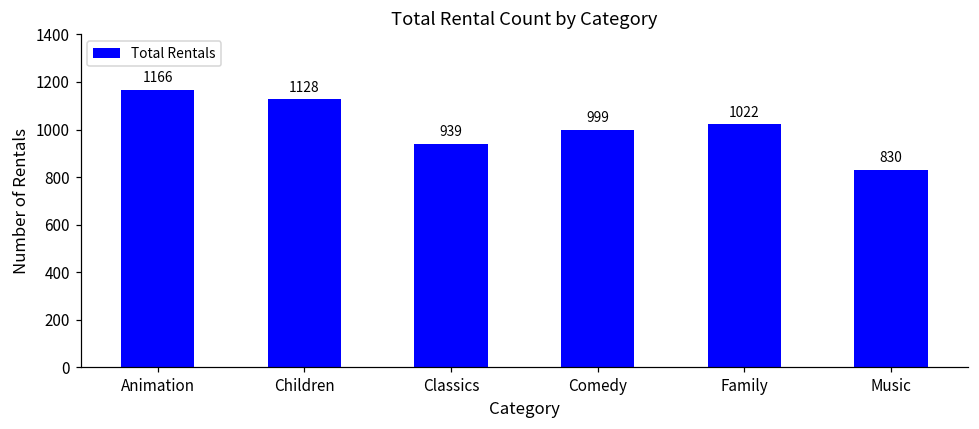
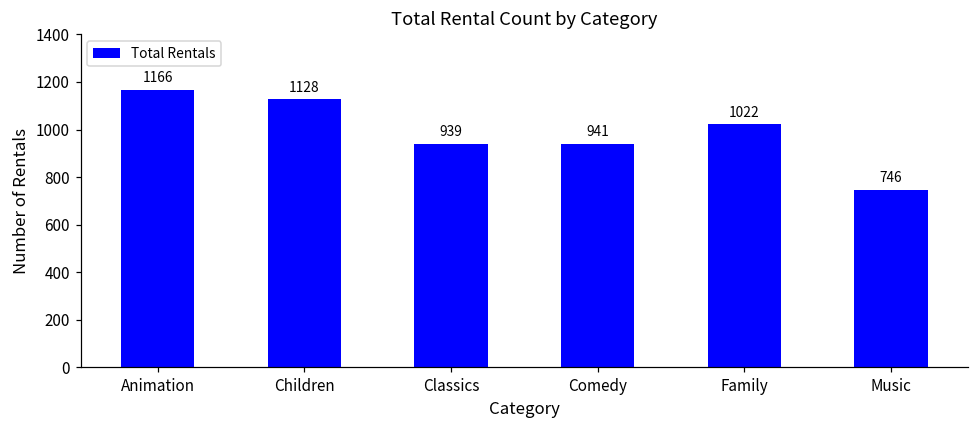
  {
    "Animation": 1166,
    "Children": 1128,
    "Classics": 939,
-   "Comedy": 999,
+   "Comedy": 941,
    "Family": 1022,
-   "Music": 830
+   "Music": 746
  }
